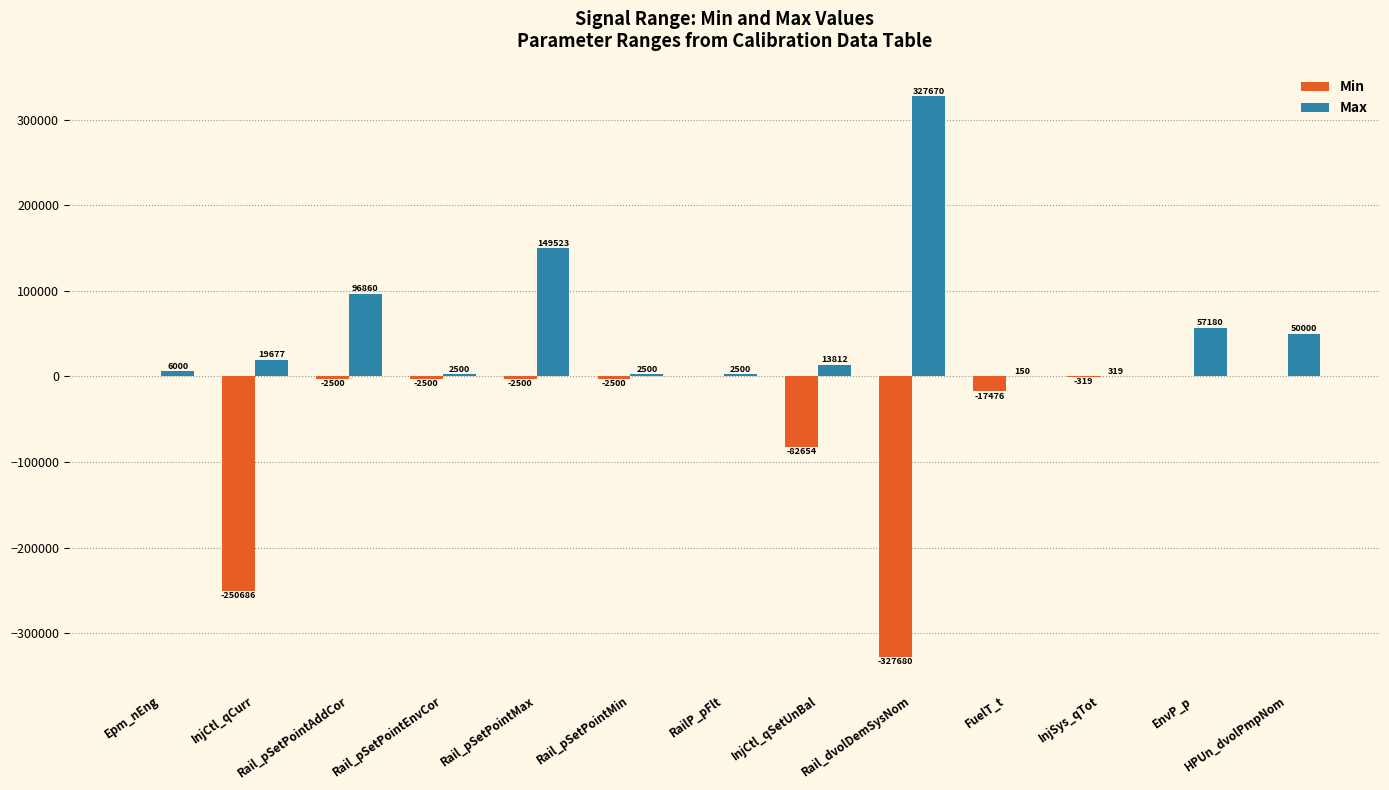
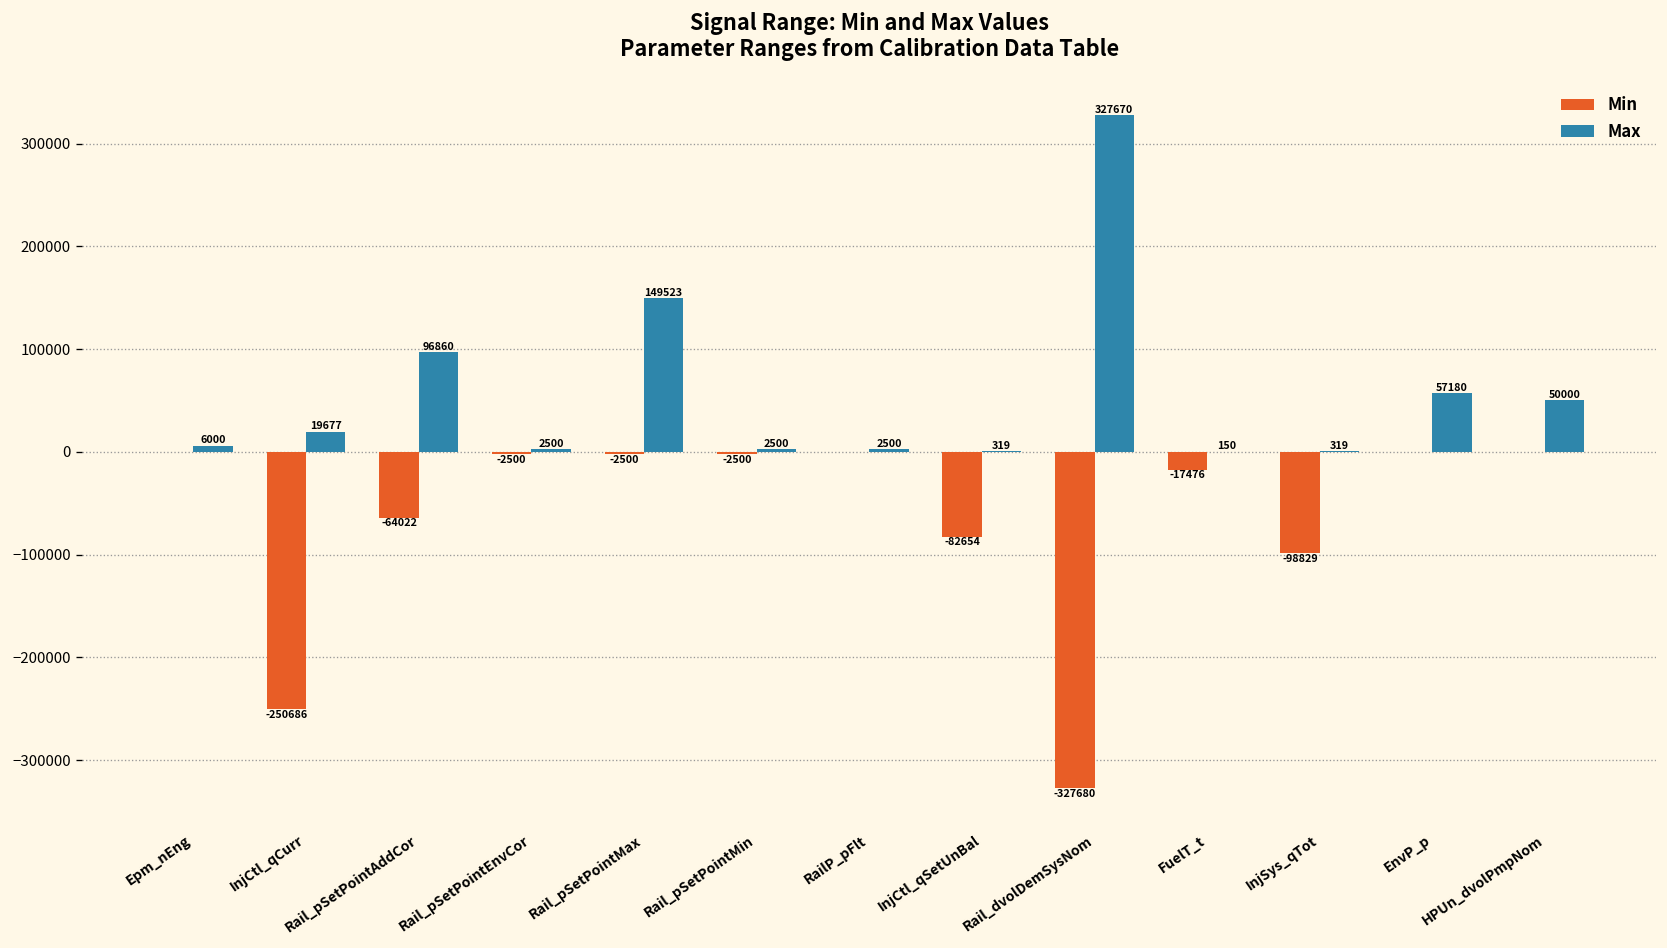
  {
    "Min": {
      "InjCtl_qCurr": -250686,
-     "Rail_pSetPointAddCor": -2500,
+     "Rail_pSetPointAddCor": -64022,
      "Rail_pSetPointEnvCor": -2500,
      "Rail_pSetPointMax": -2500,
      "Rail_pSetPointMin": -2500,
      "InjCtl_qSetUnBal": -82654,
      "Rail_dvolDemSysNom": -327680,
      "FuelT_t": -17476,
-     "InjSys_qTot": -319
+     "InjSys_qTot": -98829
    },
    "Max": {
      "Epm_nEng": 6000,
      "InjCtl_qCurr": 19677,
      "Rail_pSetPointAddCor": 96860,
      "Rail_pSetPointEnvCor": 2500,
      "Rail_pSetPointMax": 149523,
      "Rail_pSetPointMin": 2500,
      "RailP_pFlt": 2500,
-     "InjCtl_qSetUnBal": 13812,
+     "InjCtl_qSetUnBal": 319,
      "Rail_dvolDemSysNom": 327670,
      "FuelT_t": 150,
      "InjSys_qTot": 319,
      "EnvP_p": 57180,
      "HPUn_dvolPmpNom": 50000
    }
  }
